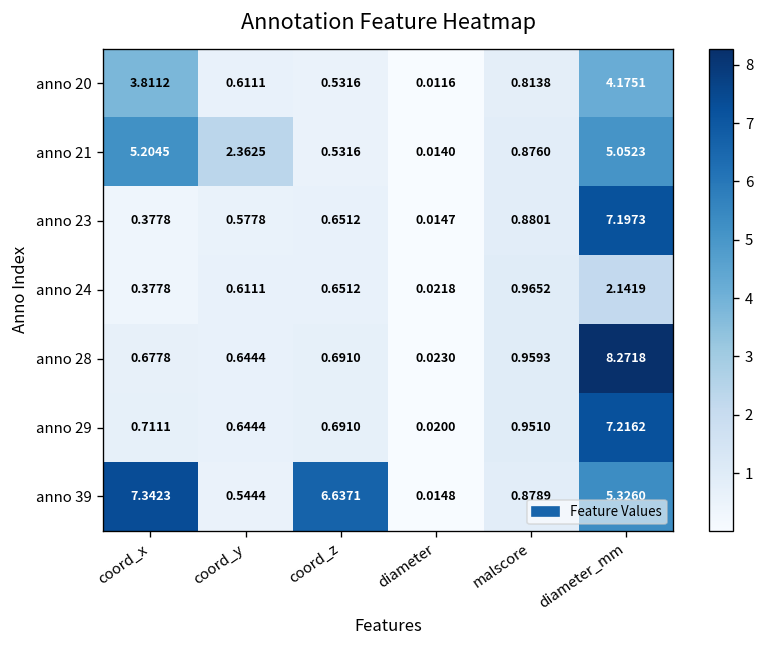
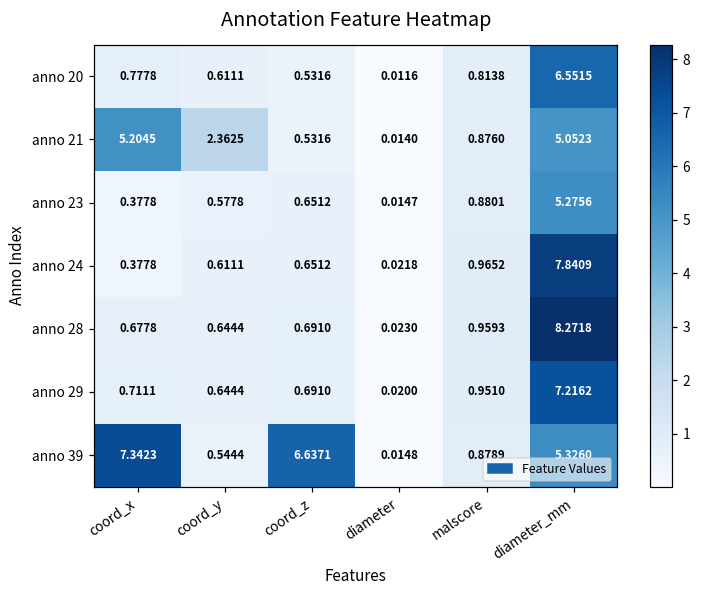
  {
    "anno 20": {
-     "coord_x": 3.8112,
+     "coord_x": 0.7778,
      "coord_y": 0.6111,
      "coord_z": 0.5316,
      "diameter": 0.0116,
      "malscore": 0.8138,
-     "diameter_mm": 4.1751
+     "diameter_mm": 6.5515
    },
    "anno 21": {
      "coord_x": 5.2045,
      "coord_y": 2.3625,
      "coord_z": 0.5316,
      "diameter": 0.0140,
      "malscore": 0.8760,
      "diameter_mm": 5.0523
    },
    "anno 23": {
      "coord_x": 0.3778,
      "coord_y": 0.5778,
      "coord_z": 0.6512,
      "diameter": 0.0147,
      "malscore": 0.8801,
-     "diameter_mm": 7.1973
+     "diameter_mm": 5.2756
    },
    "anno 24": {
      "coord_x": 0.3778,
      "coord_y": 0.6111,
      "coord_z": 0.6512,
      "diameter": 0.0218,
      "malscore": 0.9652,
-     "diameter_mm": 2.1419
+     "diameter_mm": 7.8409
    },
    "anno 28": {
      "coord_x": 0.6778,
      "coord_y": 0.6444,
      "coord_z": 0.6910,
      "diameter": 0.0230,
      "malscore": 0.9593,
      "diameter_mm": 8.2718
    },
    "anno 29": {
      "coord_x": 0.7111,
      "coord_y": 0.6444,
      "coord_z": 0.6910,
      "diameter": 0.0200,
      "malscore": 0.9510,
      "diameter_mm": 7.2162
    },
    "anno 39": {
      "coord_x": 7.3423,
      "coord_y": 0.5444,
      "coord_z": 6.6371,
      "diameter": 0.0148
    }
  }
